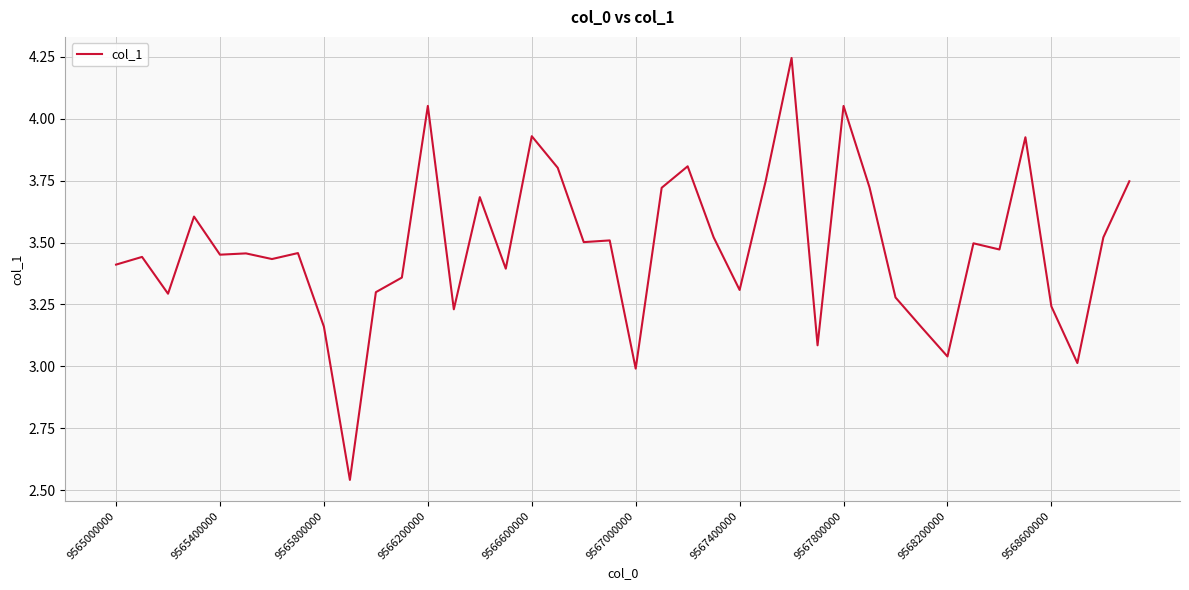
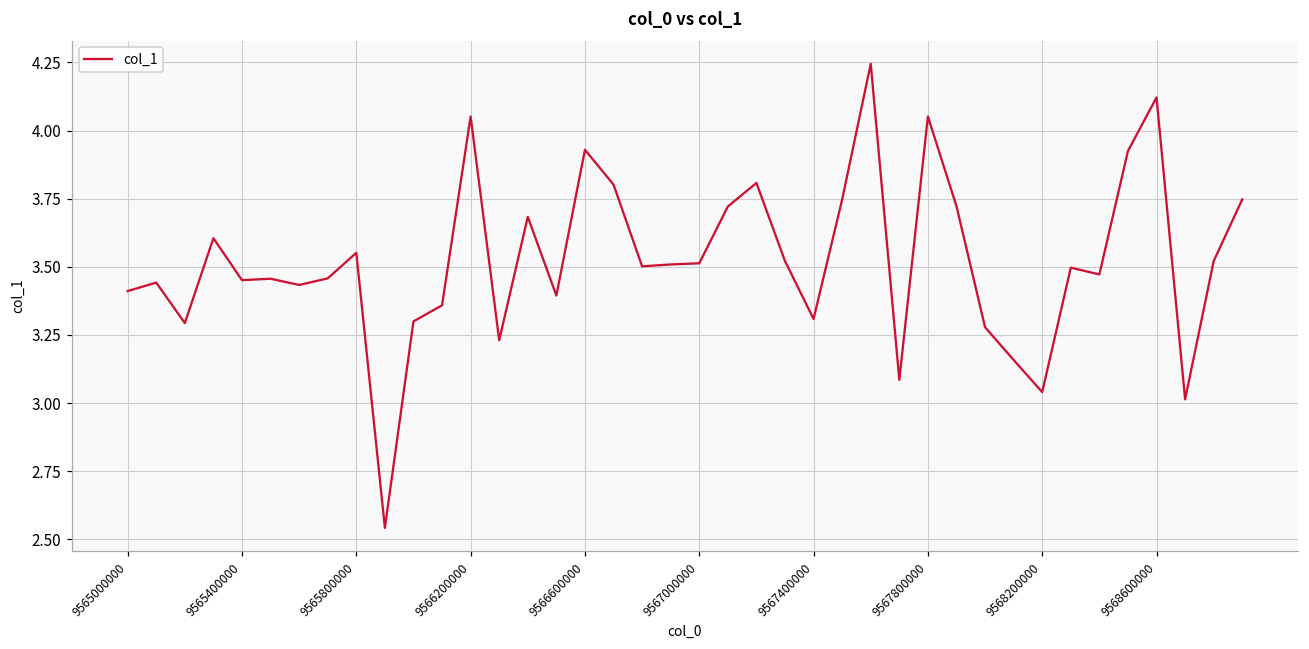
  {
    "9565000000": 3.41,
    "9565400000": 3.45,
-   "9565800000": 3.16,
+   "9565800000": 3.55,
    "9566200000": 4.05,
    "9566600000": 3.93,
-   "9567000000": 2.99,
+   "9567000000": 3.51,
    "9567400000": 3.31,
    "9567800000": 4.05,
    "9568200000": 3.04,
-   "9568600000": 3.24
+   "9568600000": 4.12
  }
